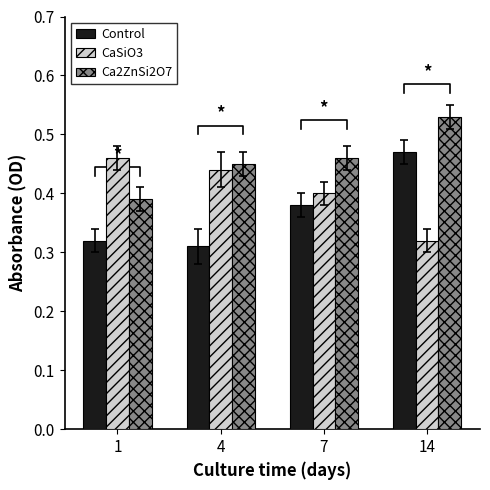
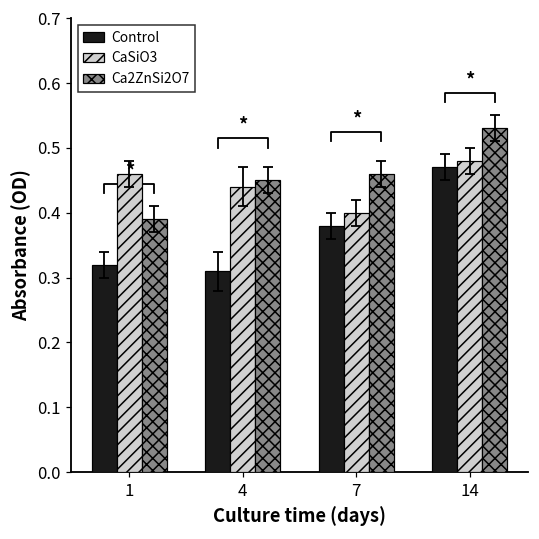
  {
    "CaSiO3": {
      "1": 0.46,
      "4": 0.44,
      "7": 0.40,
-     "14": 0.32
+     "14": 0.48
    },
    "Ca2ZnSi2O7": {
      "1": 0.39,
      "4": 0.45,
      "7": 0.46,
      "14": 0.53
    }
  }
